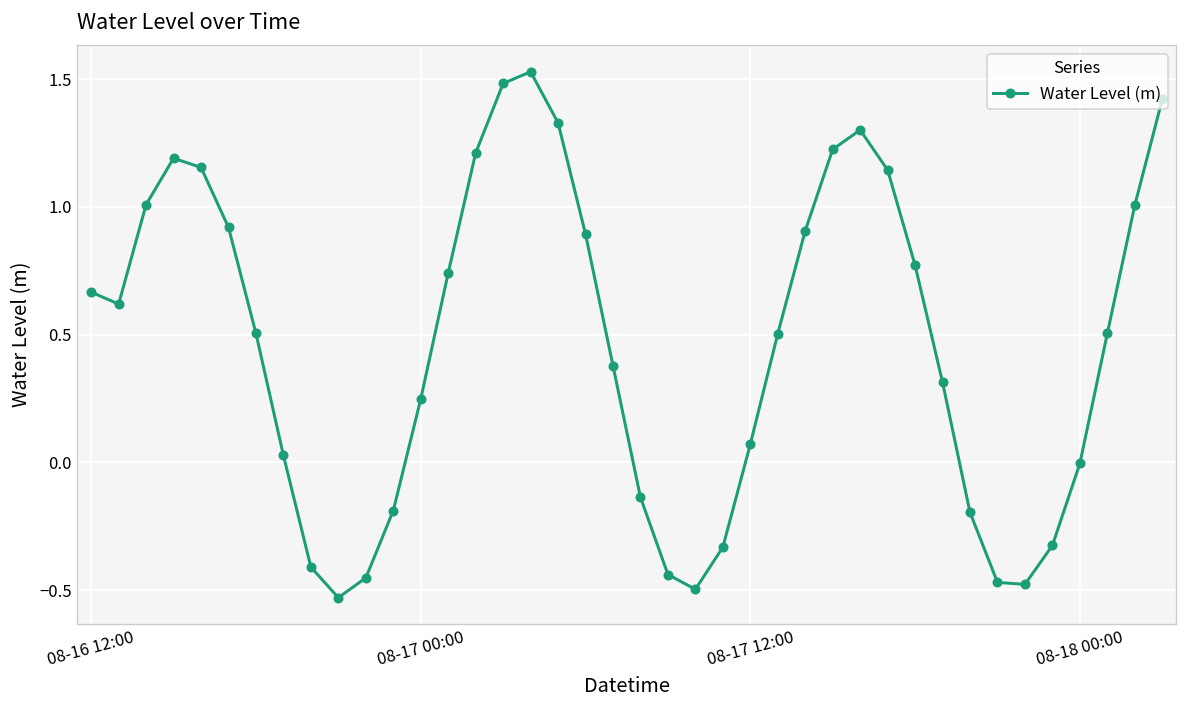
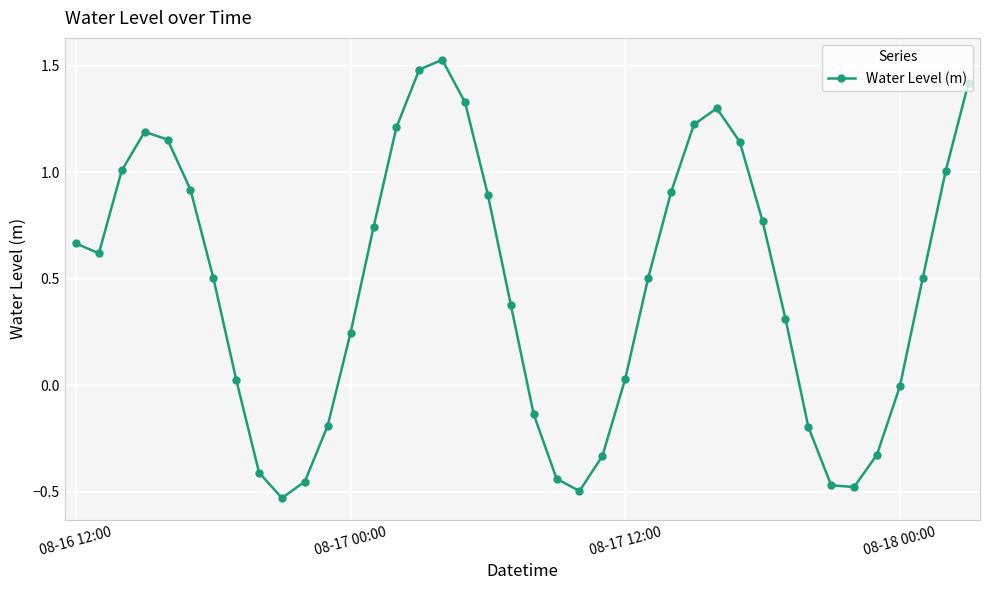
  {
    "08-16 12:00": 0.67,
    "08-17 00:00": 0.25,
-   "08-17 12:00": 0.07,
+   "08-17 12:00": 0.03,
    "08-18 00:00": 0.00
  }
